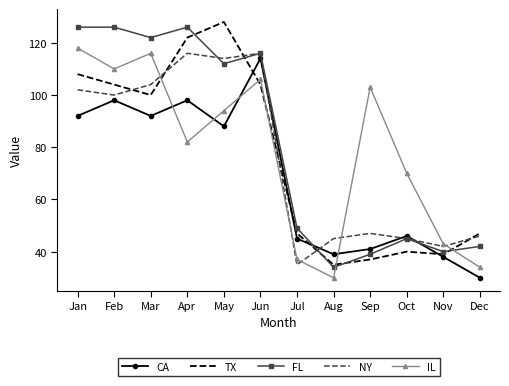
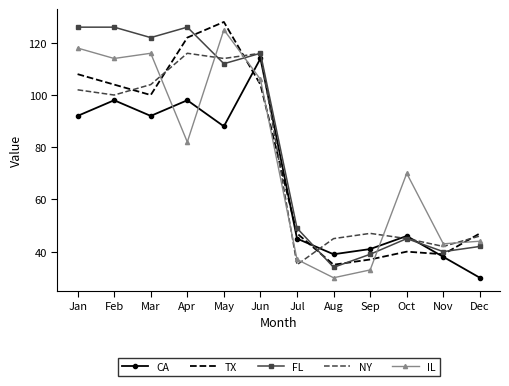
  {
    "IL": {
      "Jan": 118,
-     "Feb": 110,
+     "Feb": 114,
      "Mar": 116,
      "Apr": 82,
-     "May": 94,
+     "May": 125,
      "Jun": 106,
      "Jul": 37,
      "Aug": 30,
-     "Sep": 103,
+     "Sep": 33,
      "Oct": 70,
      "Nov": 43,
-     "Dec": 34
+     "Dec": 44
    }
  }
